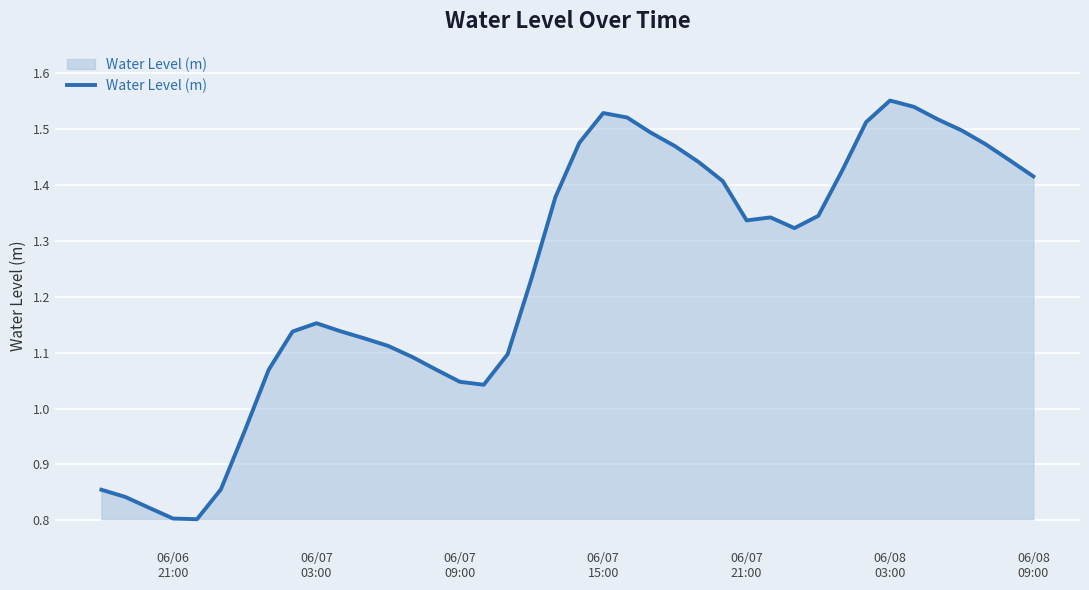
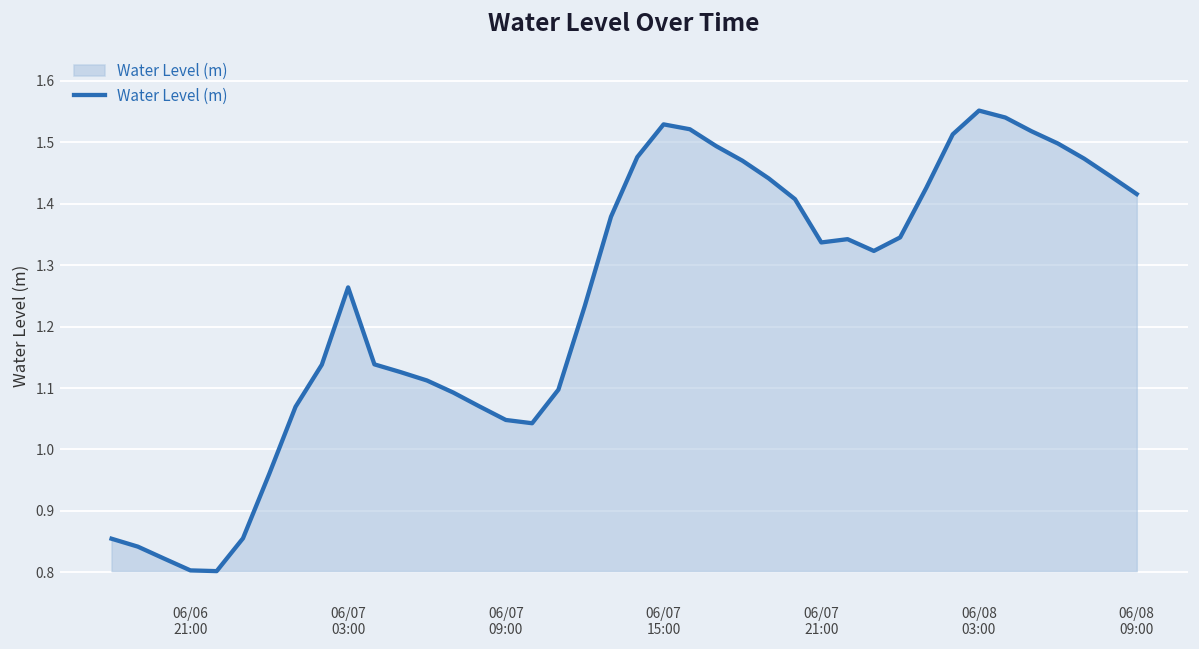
  {
    "06/06 21:00": 0.80,
-   "06/07 03:00": 1.15,
+   "06/07 03:00": 1.26,
    "06/07 09:00": 1.05,
    "06/07 15:00": 1.53,
    "06/07 21:00": 1.34,
    "06/08 03:00": 1.55,
    "06/08 09:00": 1.42
  }
